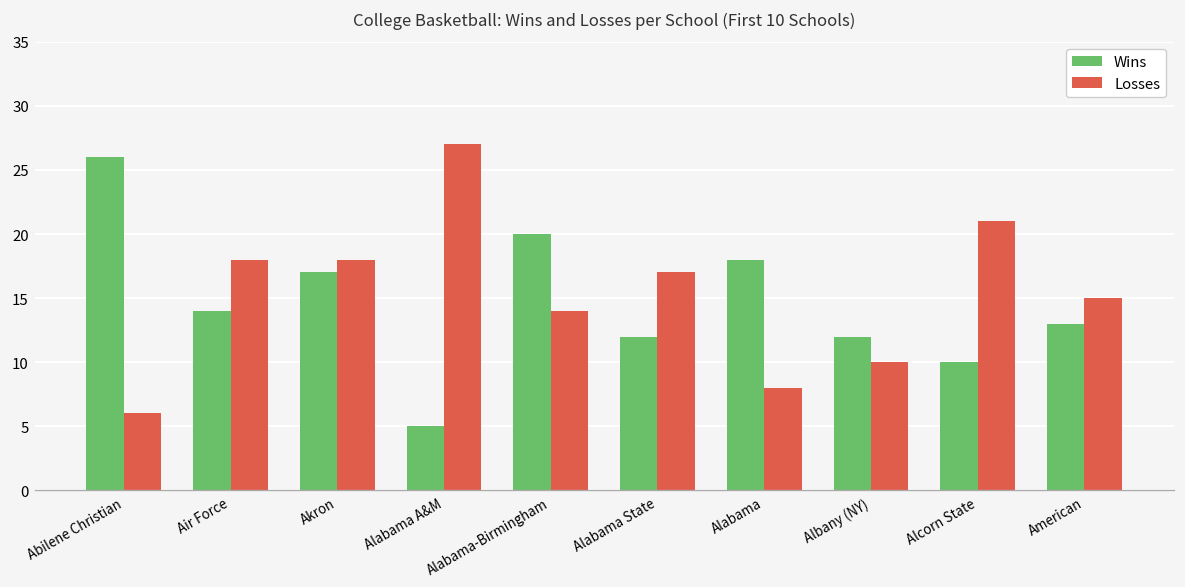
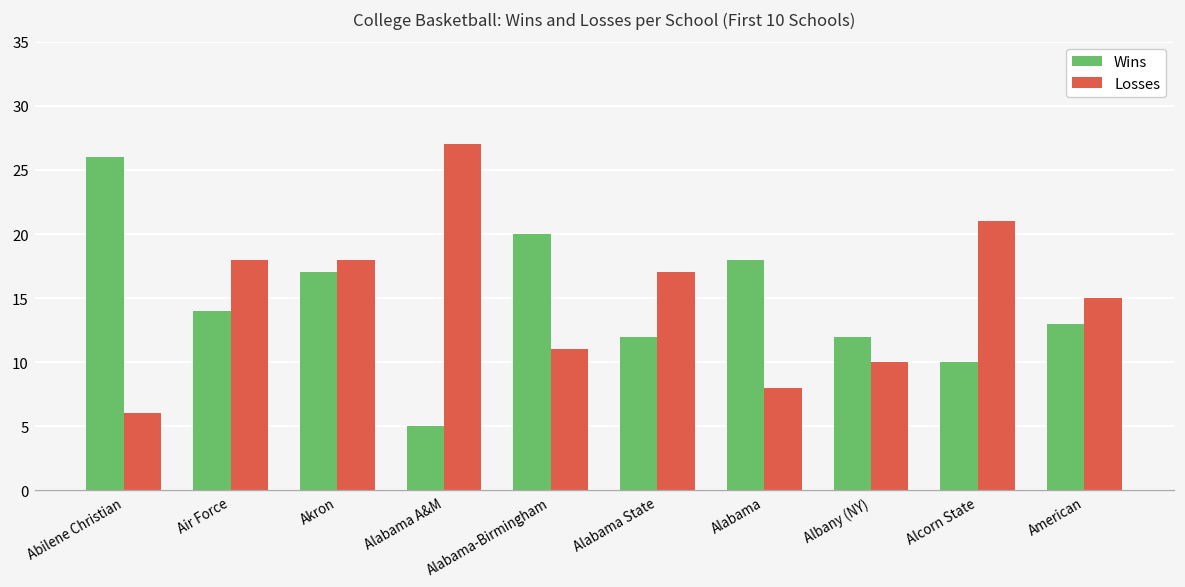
  {
    "Wins": {
      "Abilene Christian": 26,
      "Air Force": 14,
      "Akron": 17,
      "Alabama A&M": 5,
      "Alabama-Birmingham": 20,
      "Alabama State": 12,
      "Alabama": 18,
      "Albany (NY)": 12,
      "Alcorn State": 10,
      "American": 13
    },
    "Losses": {
      "Abilene Christian": 6,
      "Air Force": 18,
      "Akron": 18,
      "Alabama A&M": 27,
-     "Alabama-Birmingham": 14,
+     "Alabama-Birmingham": 11,
      "Alabama State": 17,
      "Alabama": 8,
      "Albany (NY)": 10,
      "Alcorn State": 21,
      "American": 15
    }
  }
